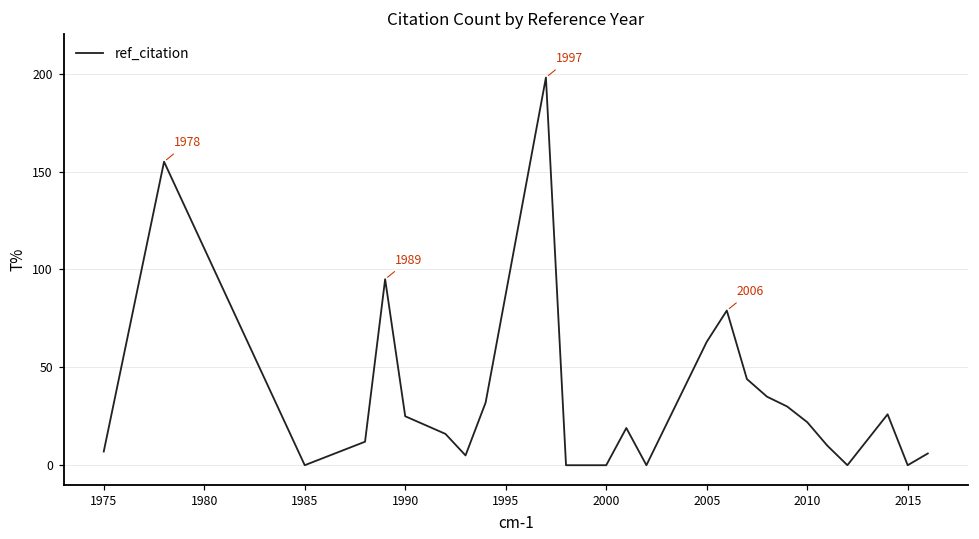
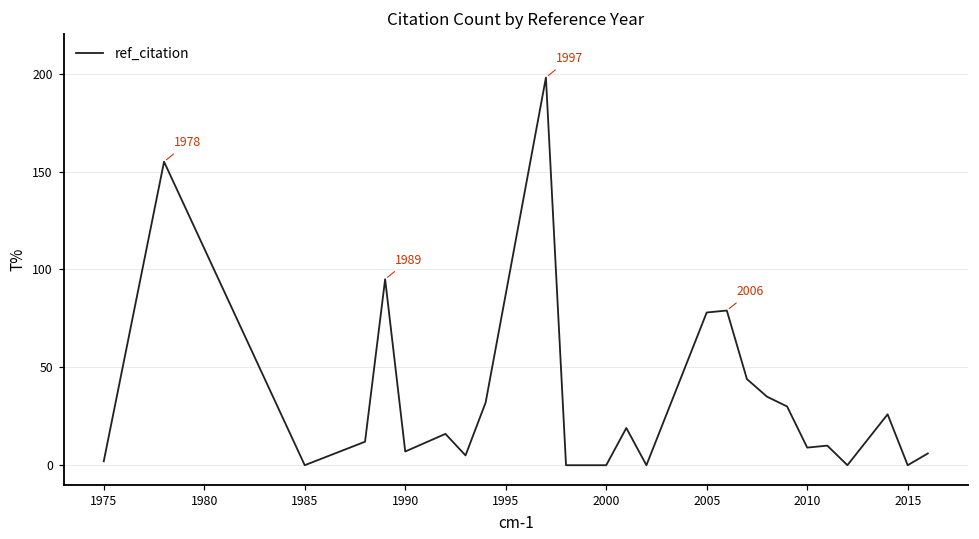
  {
-   "1975": 7,
+   "1975": 2,
    "1985": 0,
-   "1990": 25,
+   "1990": 7,
    "2000": 0,
-   "2005": 63,
-   "2010": 22,
+   "2005": 78,
+   "2010": 9,
    "2015": 0
  }
